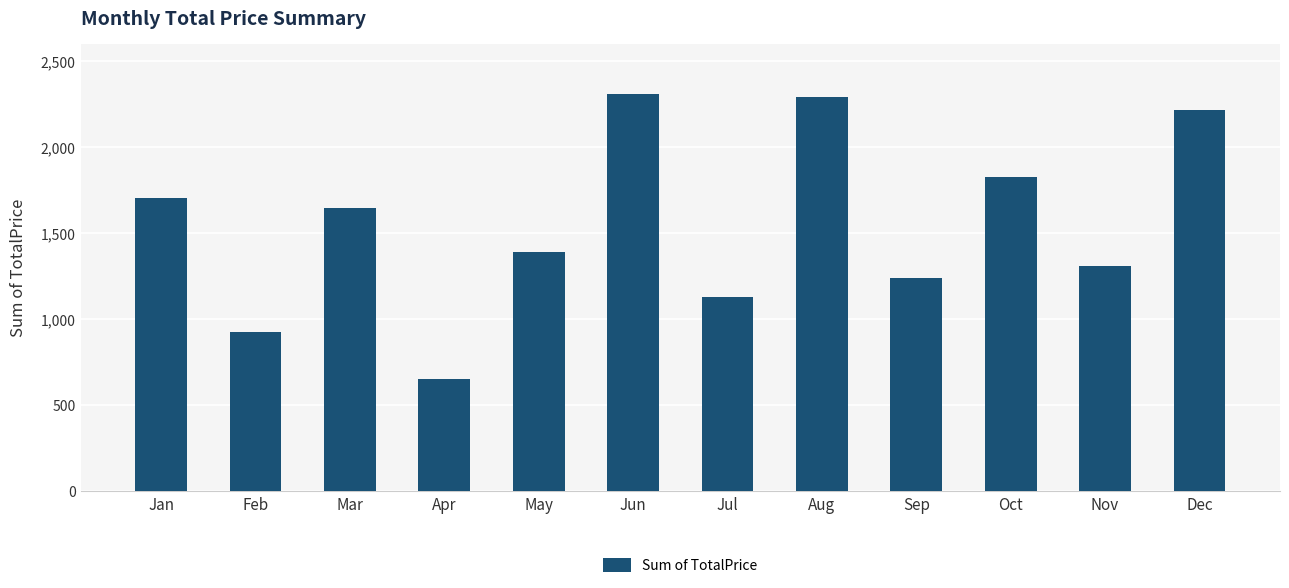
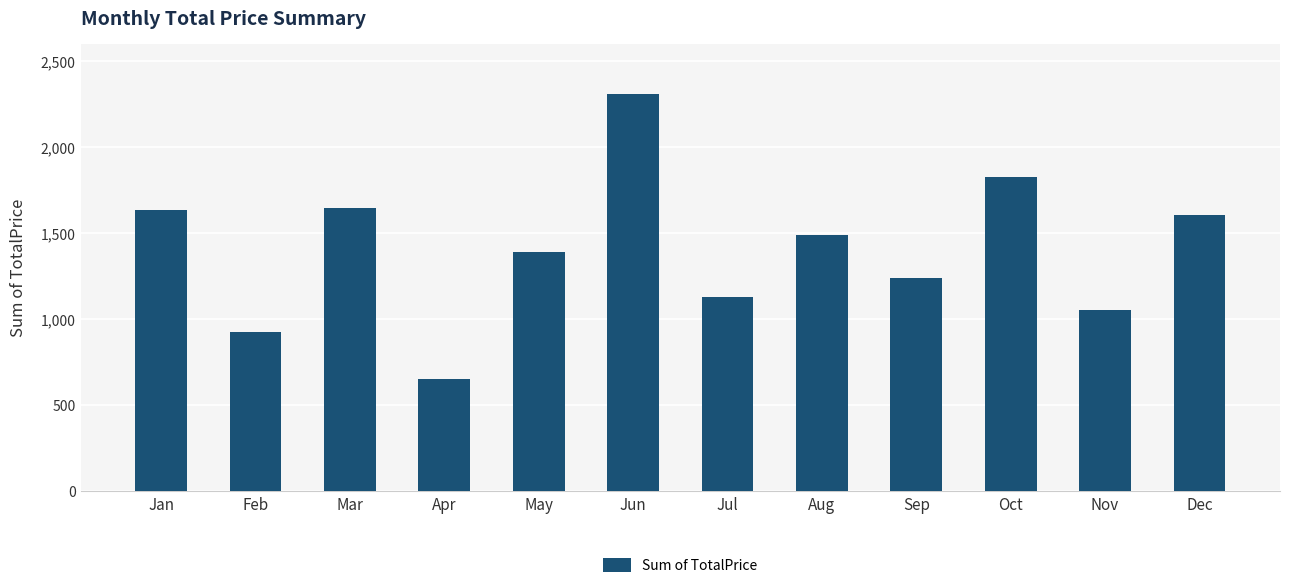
  {
-   "Jan": "1,710",
+   "Jan": "1,640",
    "Feb": "930",
    "Mar": "1,650",
    "Apr": "650",
    "May": "1,390",
    "Jun": "2,310",
    "Jul": "1,130",
-   "Aug": "2,300",
+   "Aug": "1,490",
    "Sep": "1,240",
    "Oct": "1,830",
-   "Nov": "1,310",
-   "Dec": "2,220"
+   "Nov": "1,060",
+   "Dec": "1,610"
  }
